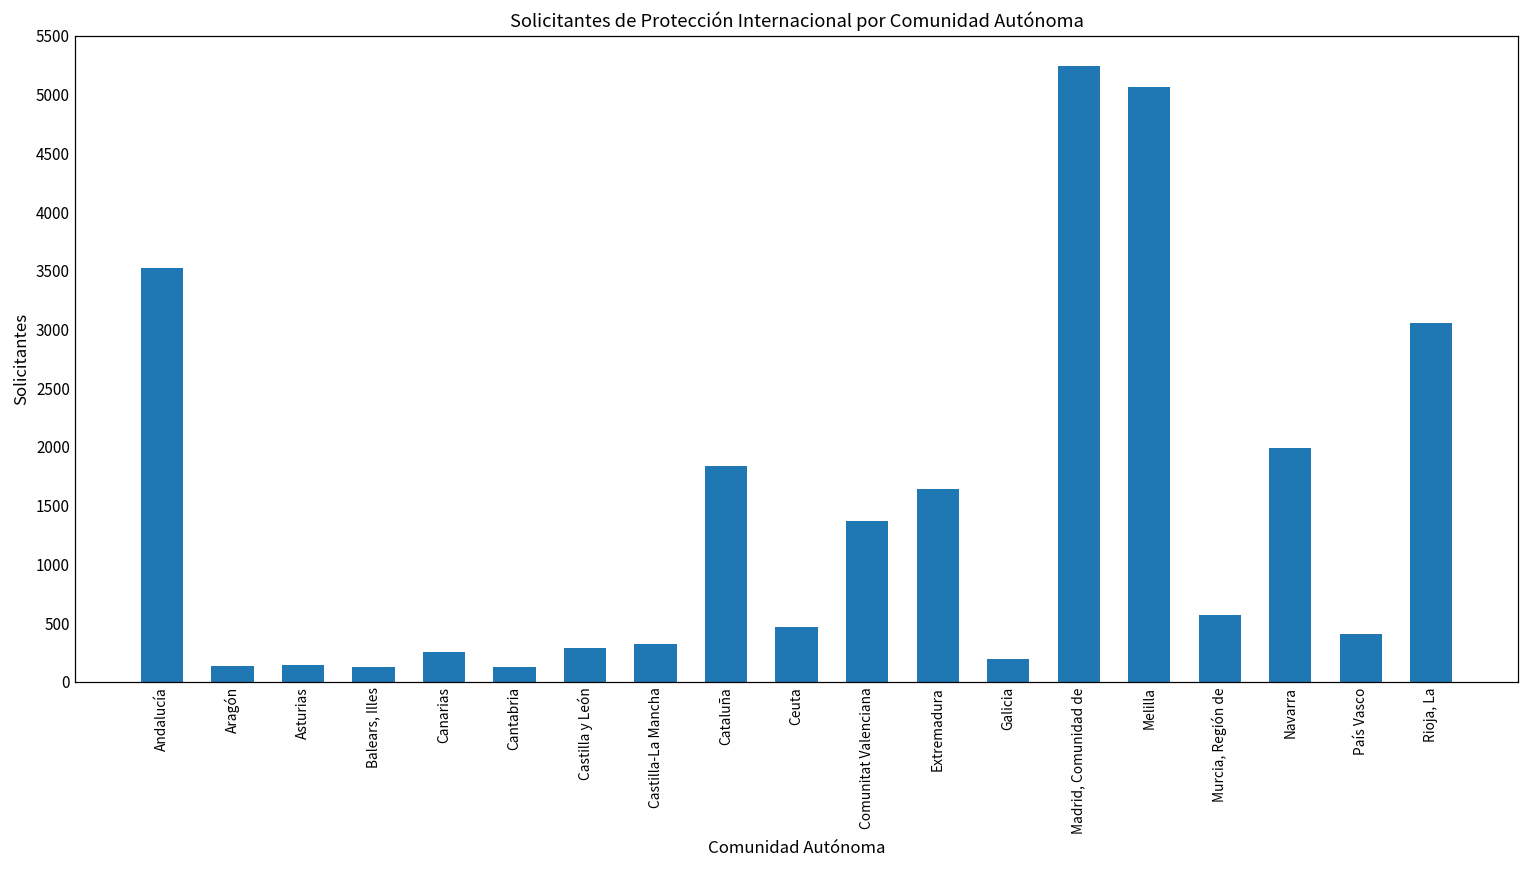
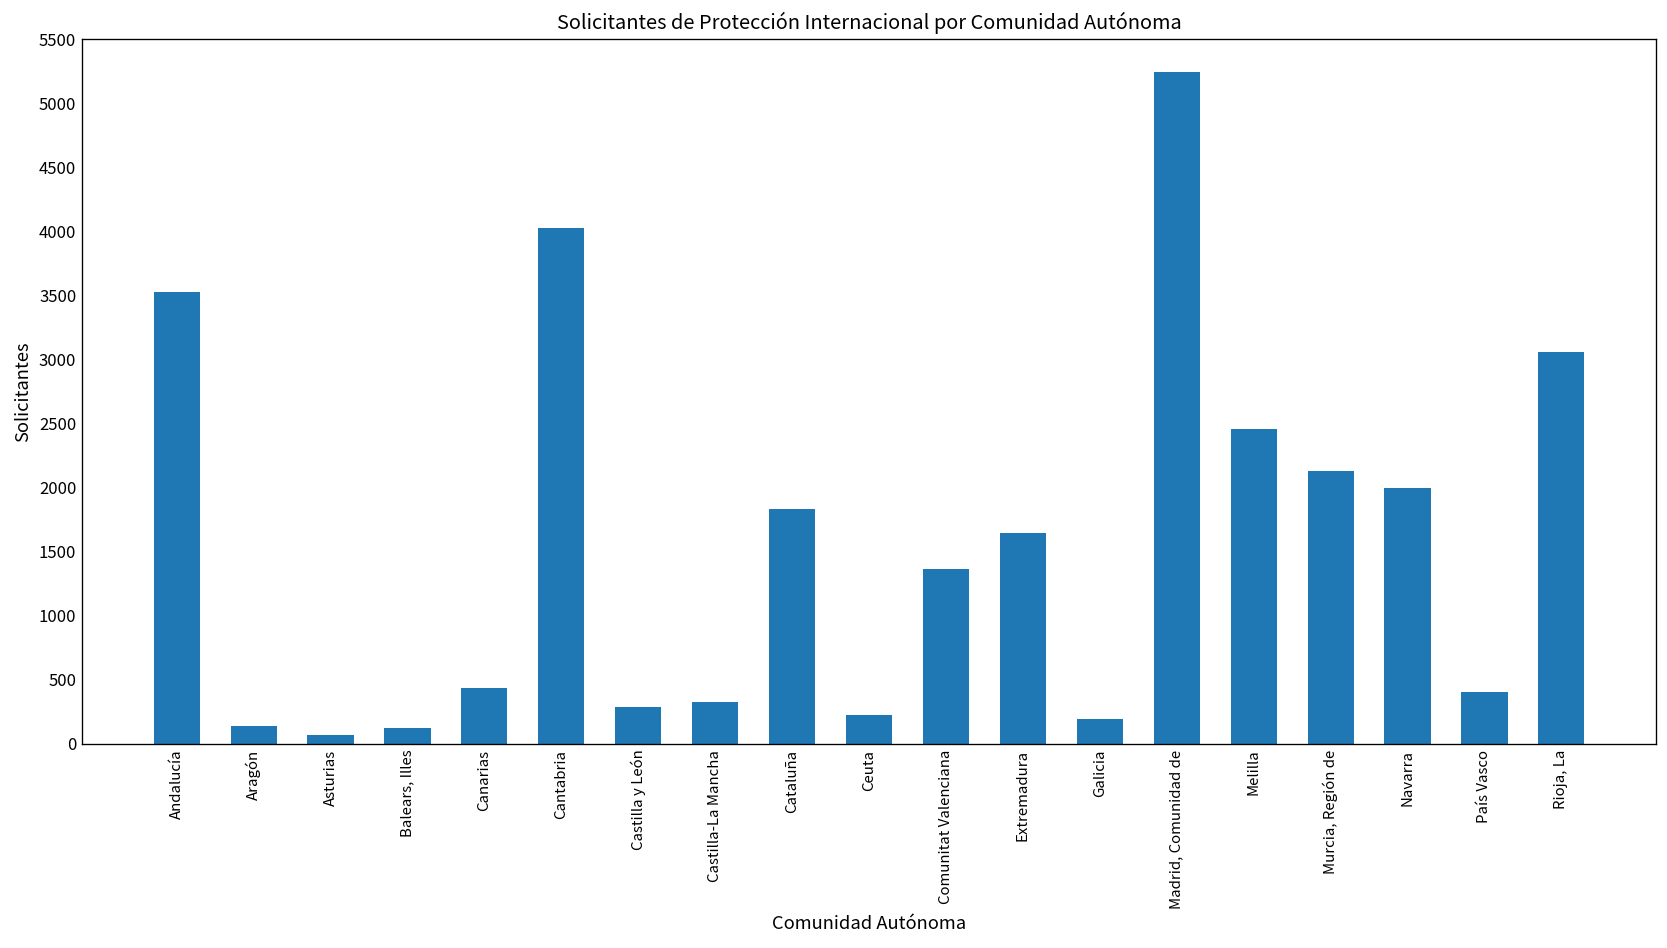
  {
    "Andalucía": 3520,
    "Aragón": 140,
-   "Asturias": 140,
+   "Asturias": 70,
    "Balears, Illes": 130,
-   "Canarias": 250,
-   "Cantabria": 130,
+   "Canarias": 430,
+   "Cantabria": 4020,
    "Castilla y León": 290,
    "Castilla-La Mancha": 320,
    "Cataluña": 1830,
-   "Ceuta": 470,
+   "Ceuta": 220,
    "Comunitat Valenciana": 1370,
    "Extremadura": 1640,
    "Galicia": 190,
    "Madrid, Comunidad de": 5240,
-   "Melilla": 5060,
-   "Murcia, Región de": 570,
+   "Melilla": 2460,
+   "Murcia, Región de": 2130,
    "Navarra": 2000,
    "País Vasco": 400,
    "Rioja, La": 3060
  }
